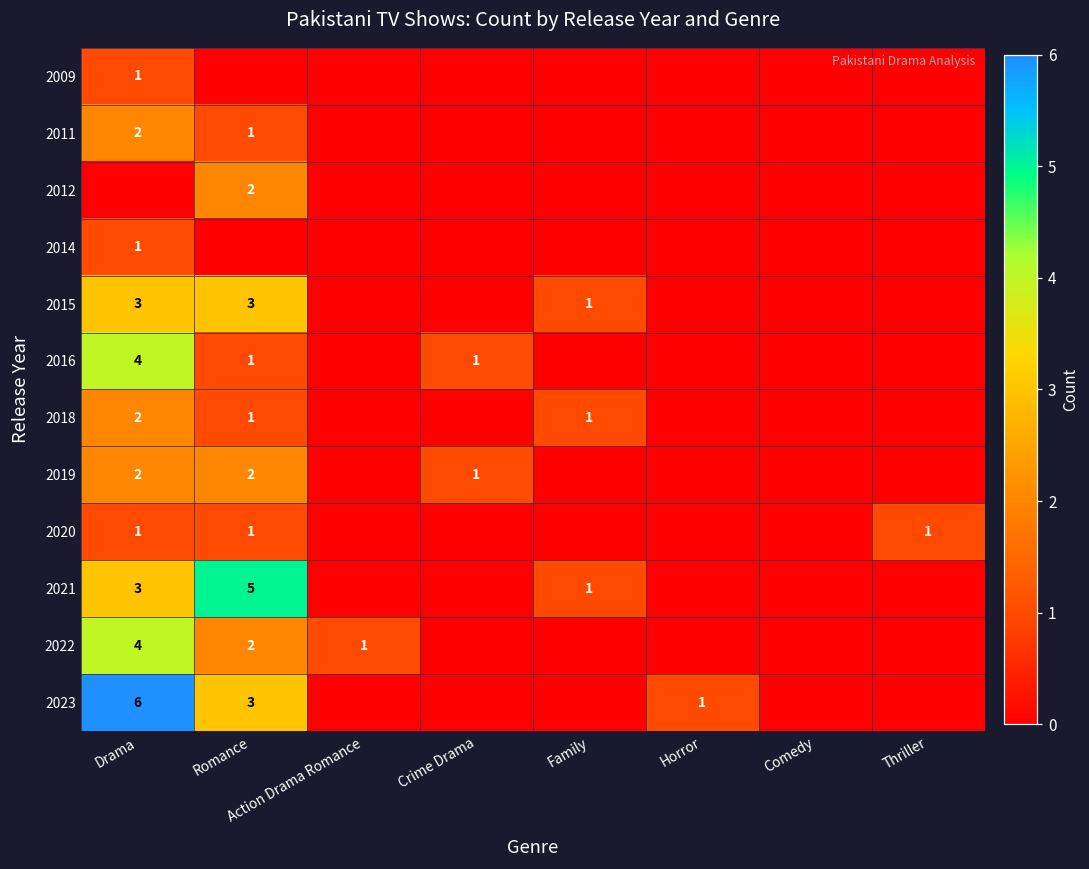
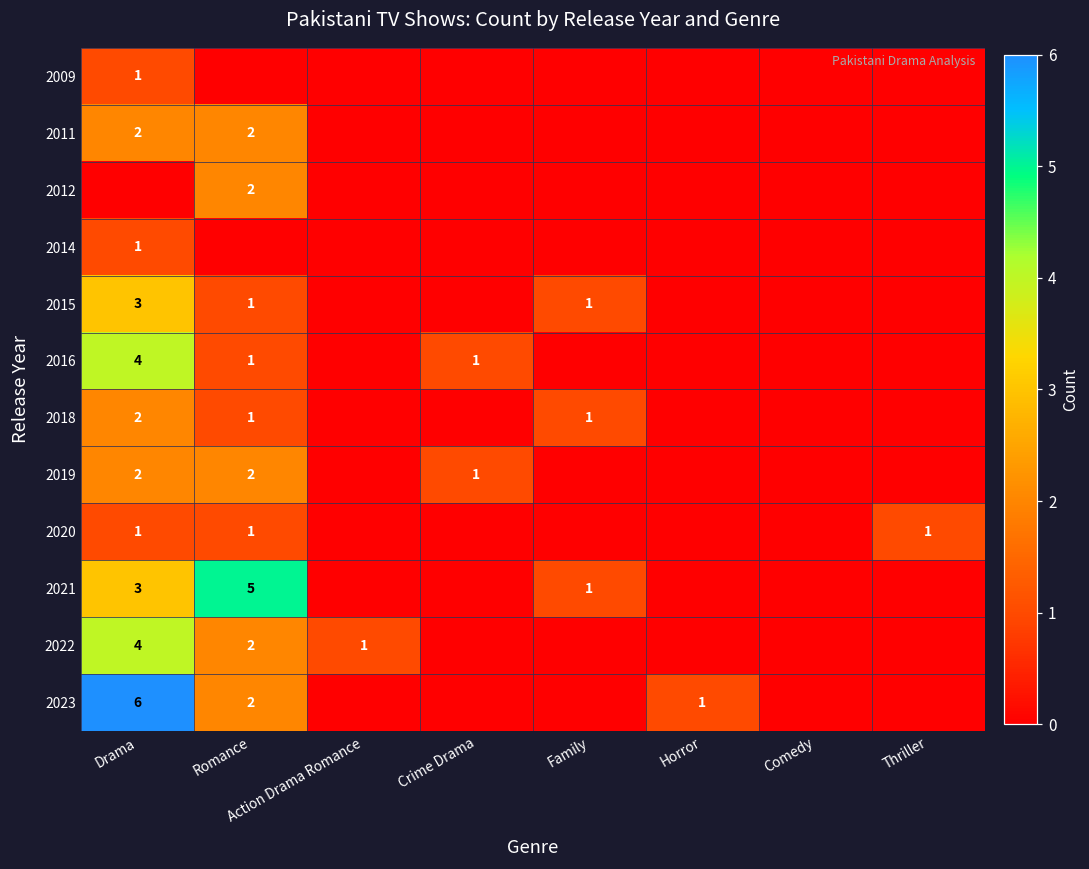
  {
    "2009": {
      "Drama": 1
    },
    "2011": {
      "Drama": 2,
-     "Romance": 1
+     "Romance": 2
    },
    "2012": {
      "Romance": 2
    },
    "2014": {
      "Drama": 1
    },
    "2015": {
      "Drama": 3,
-     "Romance": 3,
+     "Romance": 1,
      "Family": 1
    },
    "2016": {
      "Drama": 4,
      "Romance": 1,
      "Crime Drama": 1
    },
    "2018": {
      "Drama": 2,
      "Romance": 1,
      "Family": 1
    },
    "2019": {
      "Drama": 2,
      "Romance": 2,
      "Crime Drama": 1
    },
    "2020": {
      "Drama": 1,
      "Romance": 1,
      "Thriller": 1
    },
    "2021": {
      "Drama": 3,
      "Romance": 5,
      "Family": 1
    },
    "2022": {
      "Drama": 4,
      "Romance": 2,
      "Action Drama Romance": 1
    },
    "2023": {
      "Drama": 6,
-     "Romance": 3,
+     "Romance": 2,
      "Horror": 1
    }
  }
